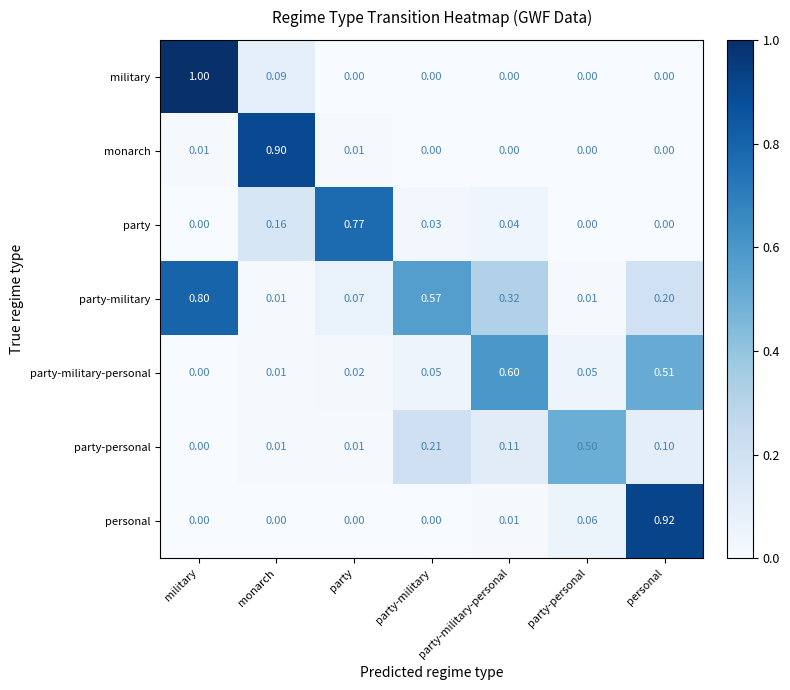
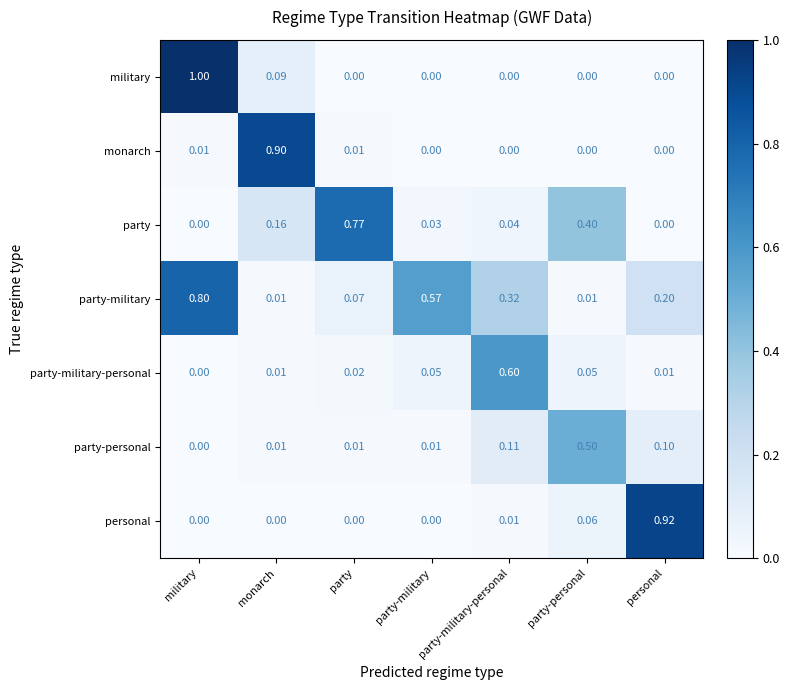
  {
    "military": {
      "military": 1.00,
      "monarch": 0.09,
      "party": 0.00,
      "party-military": 0.00,
      "party-military-personal": 0.00,
      "party-personal": 0.00,
      "personal": 0.00
    },
    "monarch": {
      "military": 0.01,
      "monarch": 0.90,
      "party": 0.01,
      "party-military": 0.00,
      "party-military-personal": 0.00,
      "party-personal": 0.00,
      "personal": 0.00
    },
    "party": {
      "military": 0.00,
      "monarch": 0.16,
      "party": 0.77,
      "party-military": 0.03,
      "party-military-personal": 0.04,
-     "party-personal": 0.00,
+     "party-personal": 0.40,
      "personal": 0.00
    },
    "party-military": {
      "military": 0.80,
      "monarch": 0.01,
      "party": 0.07,
      "party-military": 0.57,
      "party-military-personal": 0.32,
      "party-personal": 0.01,
      "personal": 0.20
    },
    "party-military-personal": {
      "military": 0.00,
      "monarch": 0.01,
      "party": 0.02,
      "party-military": 0.05,
      "party-military-personal": 0.60,
      "party-personal": 0.05,
-     "personal": 0.51
+     "personal": 0.01
    },
    "party-personal": {
      "military": 0.00,
      "monarch": 0.01,
      "party": 0.01,
-     "party-military": 0.21,
+     "party-military": 0.01,
      "party-military-personal": 0.11,
      "personal": 0.10
    },
    "personal": {
      "military": 0.00,
      "monarch": 0.00,
      "party": 0.00,
      "party-military": 0.00,
      "party-military-personal": 0.01,
      "party-personal": 0.06,
      "personal": 0.92
    }
  }
